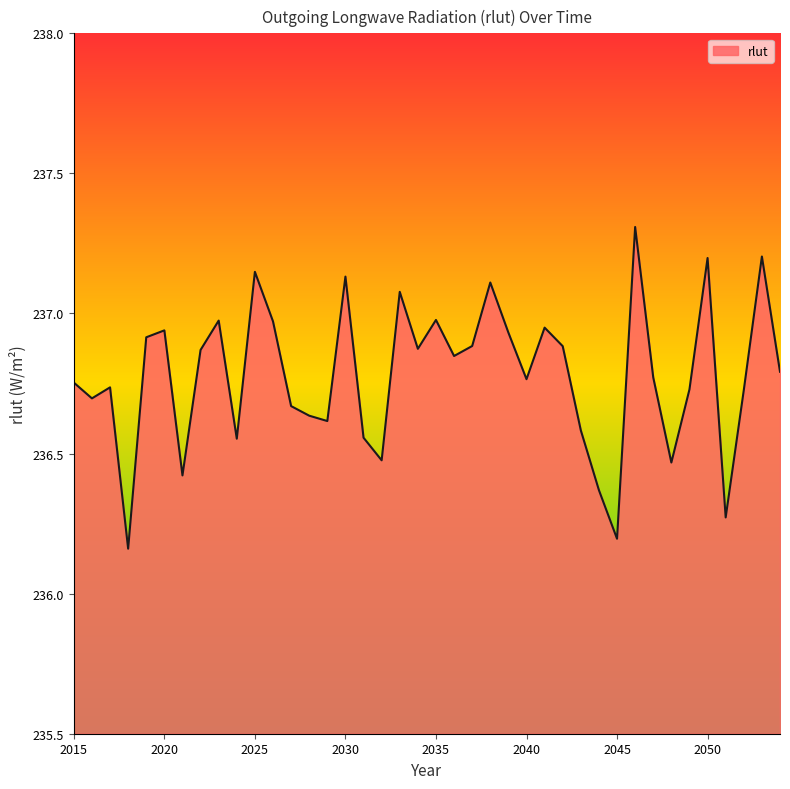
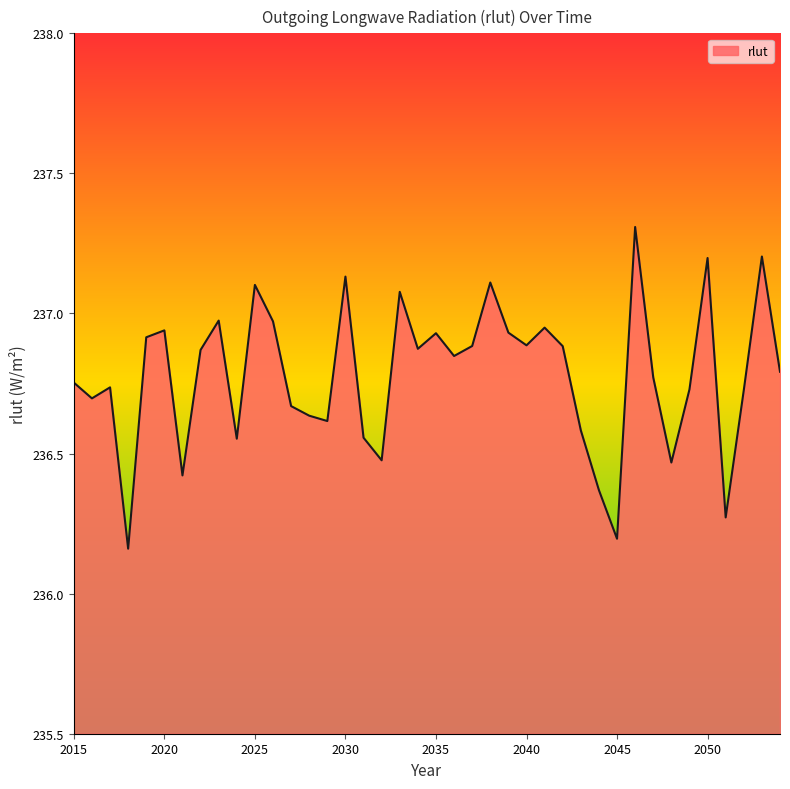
  {
    "2015": 236.75,
    "2020": 236.94,
-   "2025": 237.15,
+   "2025": 237.10,
    "2030": 237.13,
-   "2035": 236.98,
-   "2040": 236.77,
+   "2035": 236.93,
+   "2040": 236.89,
    "2045": 236.20,
    "2050": 237.20
  }
